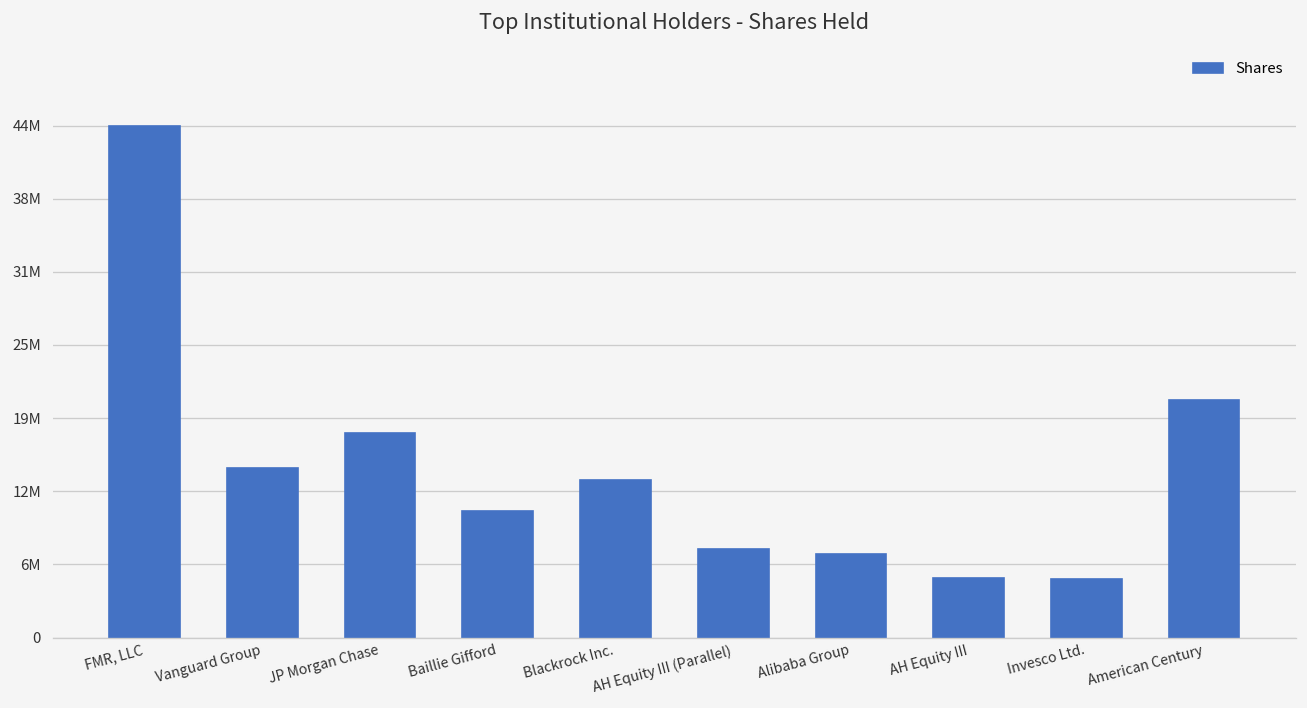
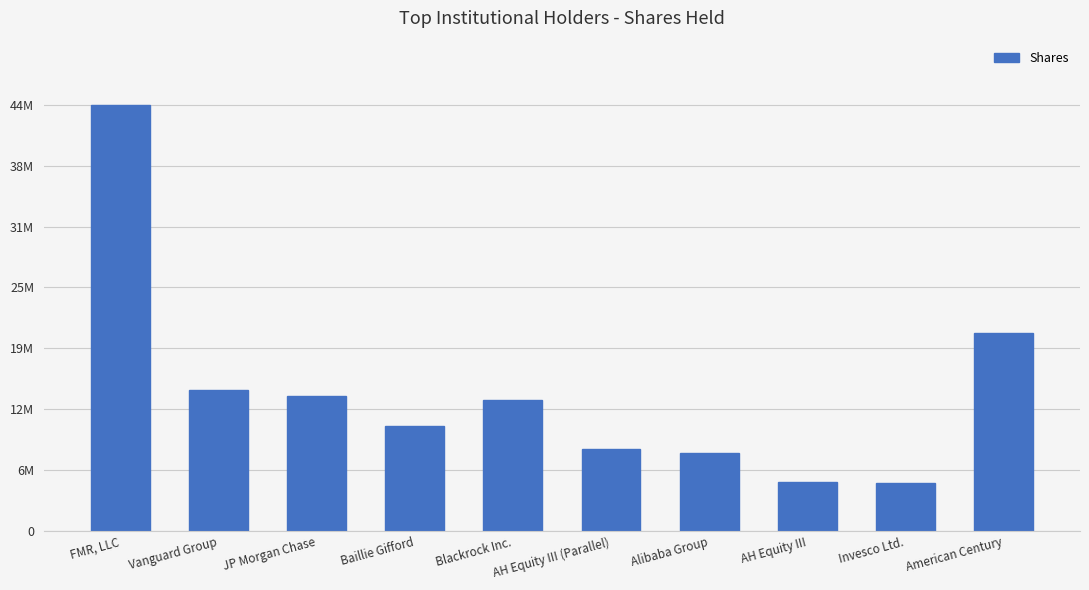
  {
    "FMR, LLC": 44000000,
    "Vanguard Group": 15000000,
-   "JP Morgan Chase": 18000000,
+   "JP Morgan Chase": 14000000,
    "Baillie Gifford": 11000000,
    "Blackrock Inc.": 14000000,
-   "AH Equity III (Parallel)": 8000000,
-   "Alibaba Group": 7000000,
+   "AH Equity III (Parallel)": 9000000,
+   "Alibaba Group": 8000000,
    "AH Equity III": 5000000,
    "Invesco Ltd.": 5000000,
    "American Century": 21000000
  }
